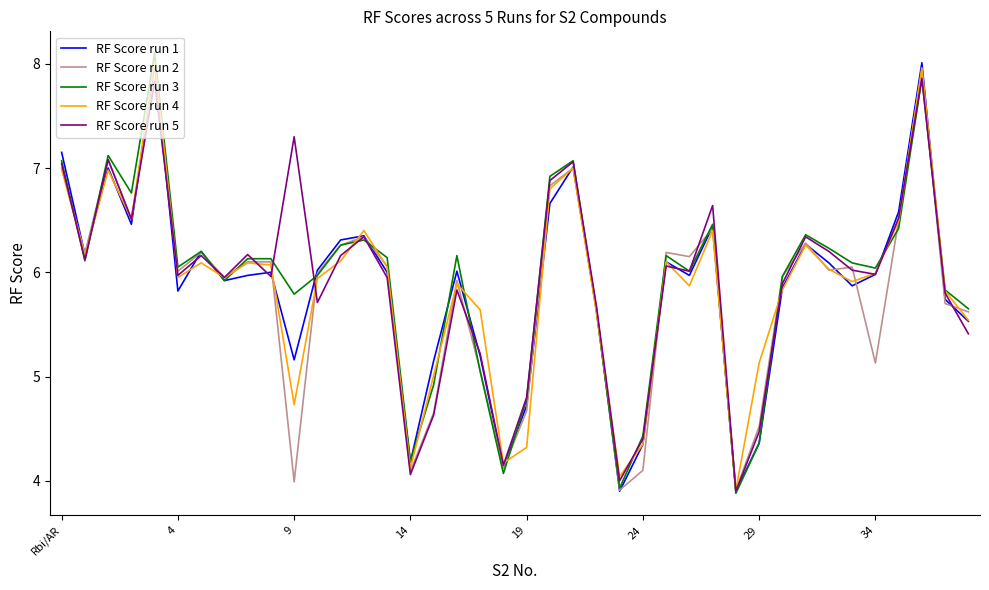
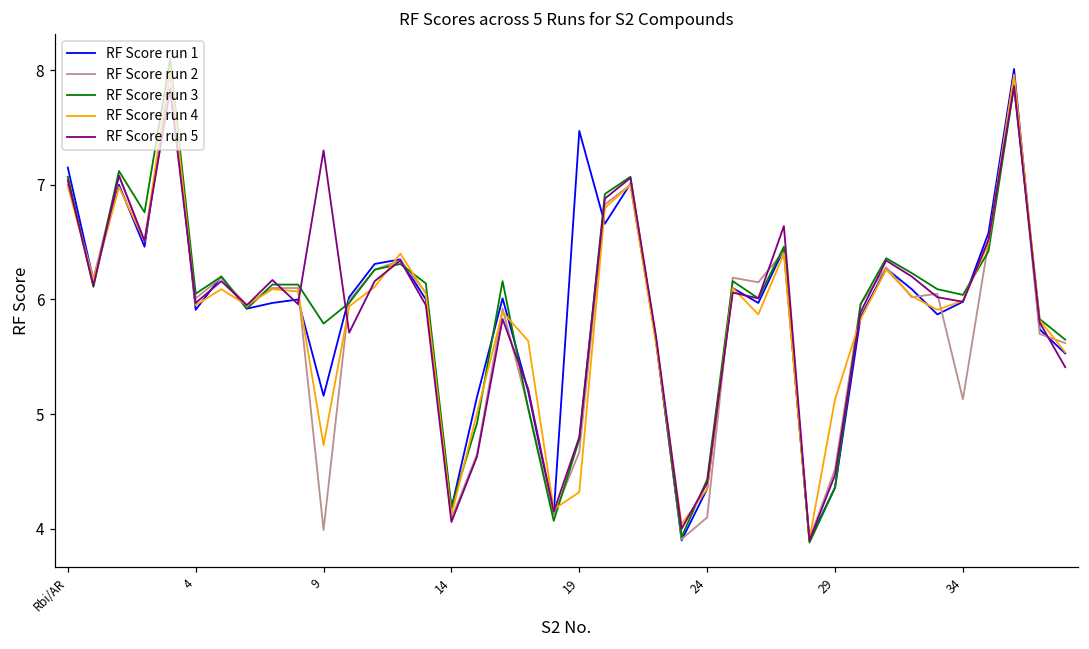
  {
    "RF Score run 1": {
      "Rbi/AR": 7.15,
-     "4": 5.82,
+     "4": 5.91,
      "9": 5.16,
-     "19": 4.72
+     "19": 7.47
    },
    "RF Score run 2": {
      "4": 6.01,
      "9": 3.99,
      "14": 4.09,
      "19": 4.67,
      "24": 4.10,
      "29": 4.52,
      "34": 5.13
    },
    "RF Score run 3": {
      "Rbi/AR": 7.07,
      "4": 6.05,
      "9": 5.79,
      "24": 4.43,
      "34": 6.04
    },
    "RF Score run 4": {
      "9": 4.73,
      "14": 4.12,
      "19": 4.32,
      "29": 5.13
    },
    "RF Score run 5": {
      "Rbi/AR": 7.04,
      "9": 7.30,
      "14": 4.06,
      "24": 4.40,
      "29": 4.47
    }
  }
